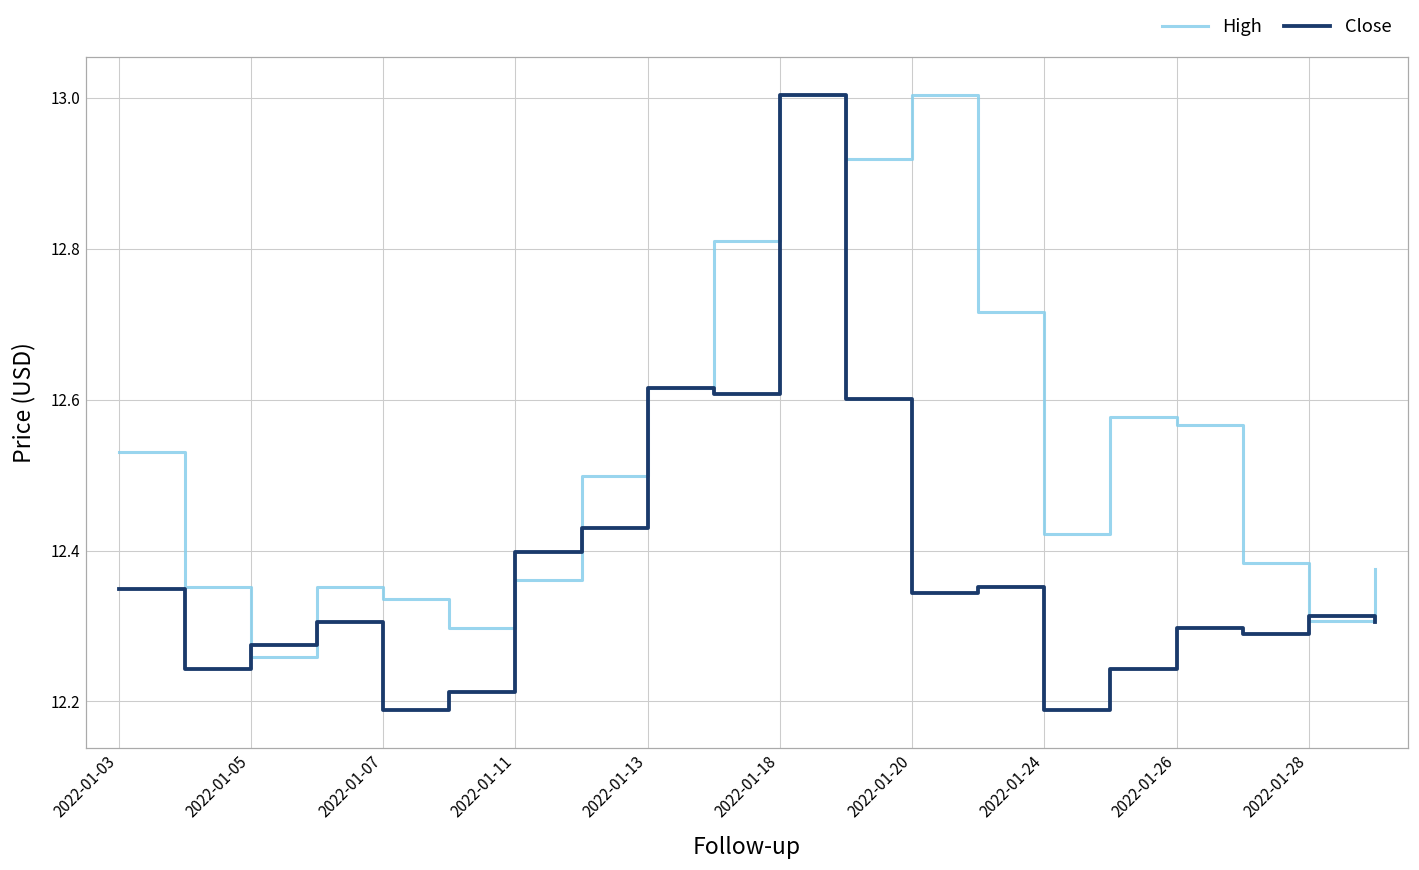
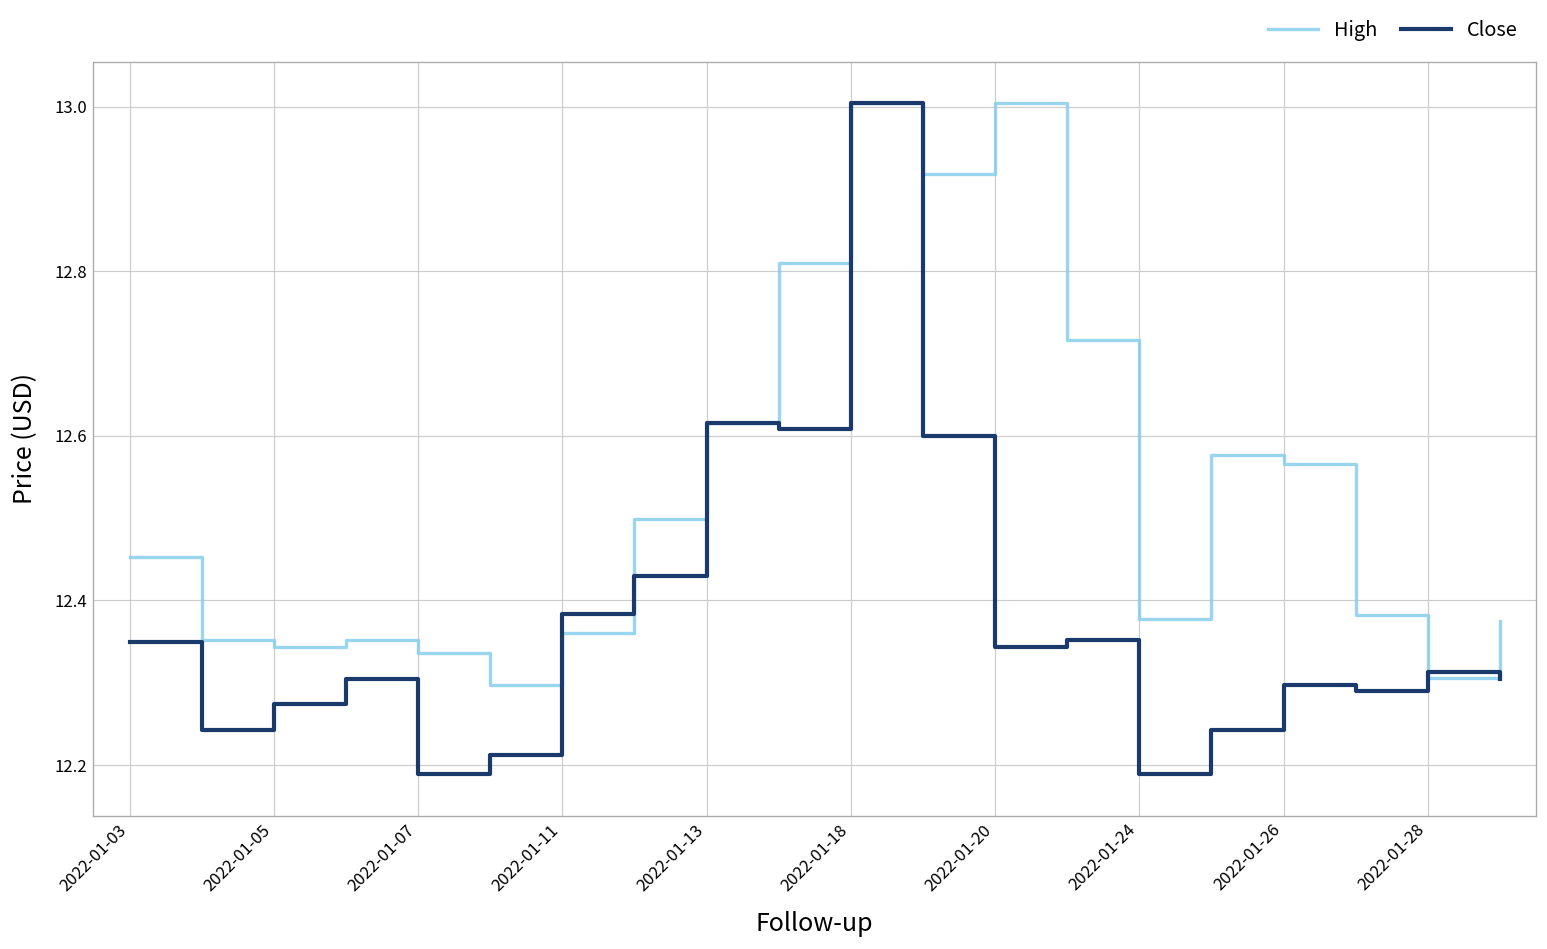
  {
    "High": {
-     "2022-01-03": 12.53,
-     "2022-01-05": 12.26,
+     "2022-01-03": 12.45,
+     "2022-01-05": 12.34,
      "2022-01-07": 12.34,
      "2022-01-11": 12.36,
      "2022-01-20": 13.00,
-     "2022-01-24": 12.42,
+     "2022-01-24": 12.38,
      "2022-01-26": 12.57,
      "2022-01-28": 12.31
    },
    "Close": {
      "2022-01-03": 12.35,
      "2022-01-05": 12.27,
      "2022-01-07": 12.19,
-     "2022-01-11": 12.40,
+     "2022-01-11": 12.38,
      "2022-01-20": 12.34,
      "2022-01-24": 12.19,
      "2022-01-26": 12.30,
      "2022-01-28": 12.31
    }
  }
